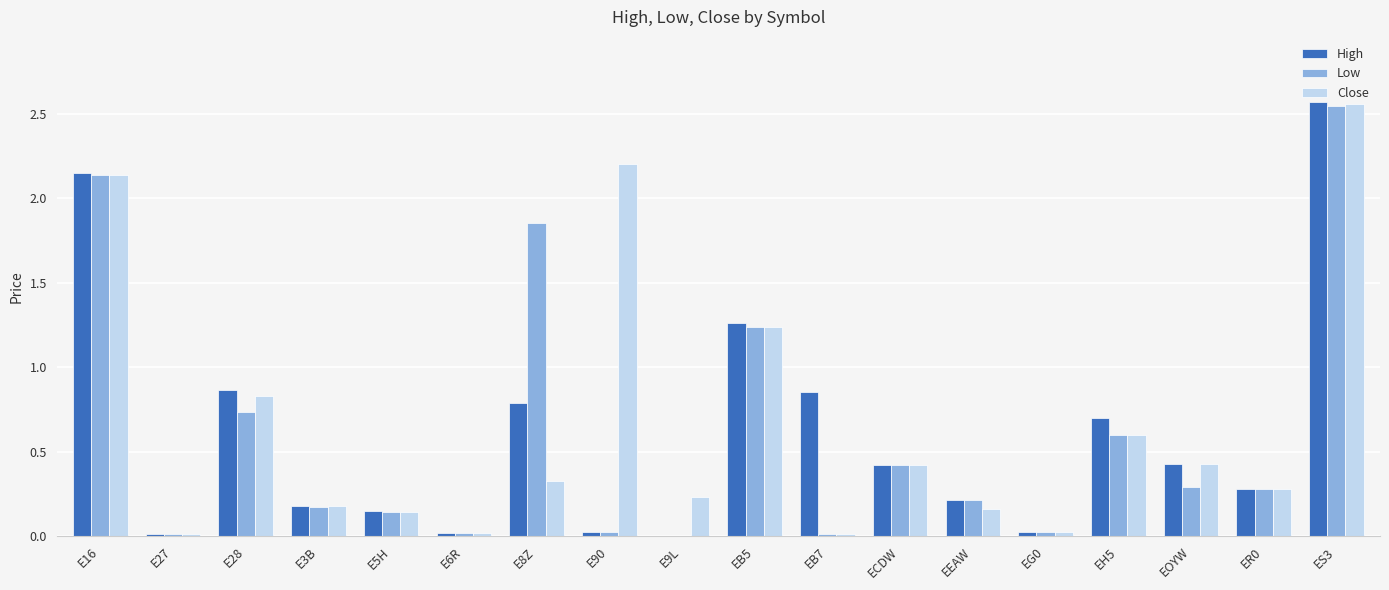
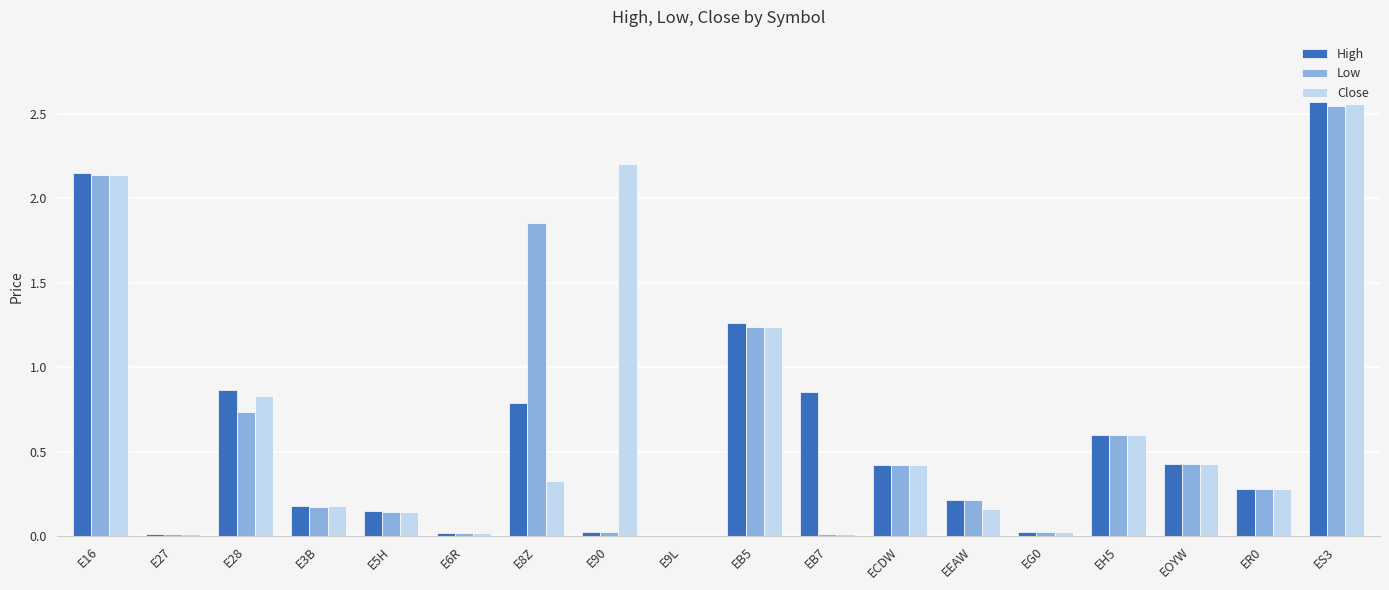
  {
    "High": {
      "E16": 2.15,
      "E27": 0.02,
      "E28": 0.87,
      "E3B": 0.18,
      "E5H": 0.15,
      "E6R": 0.02,
      "E8Z": 0.8,
      "E90": 0.03,
      "EB5": 1.26,
      "EB7": 0.85,
      "ECDW": 0.43,
      "EEAW": 0.22,
      "EG0": 0.03,
-     "EH5": 0.7,
+     "EH5": 0.6,
      "EOYW": 0.43,
      "ER0": 0.28,
      "ES3": 2.57
    },
    "Low": {
      "E16": 2.14,
      "E28": 0.74,
      "E3B": 0.17,
      "E5H": 0.14,
      "E6R": 0.02,
      "E8Z": 1.85,
      "E90": 0.03,
      "EB5": 1.24,
      "EB7": 0.02,
      "ECDW": 0.43,
      "EEAW": 0.22,
      "EG0": 0.03,
      "EH5": 0.60,
-     "EOYW": 0.29,
+     "EOYW": 0.43,
      "ER0": 0.28,
      "ES3": 2.55
    },
    "Close": {
      "E16": 2.14,
      "E27": 0.02,
      "E28": 0.83,
      "E3B": 0.18,
      "E5H": 0.14,
      "E6R": 0.02,
      "E8Z": 0.33,
      "E90": 2.21,
-     "E9L": 0.23,
+     "E9L": 0.00,
      "EB5": 1.24,
      "EB7": 0.02,
      "ECDW": 0.43,
      "EEAW": 0.16,
      "EG0": 0.03,
      "EH5": 0.60,
      "EOYW": 0.43,
      "ER0": 0.28,
      "ES3": 2.56
    }
  }
